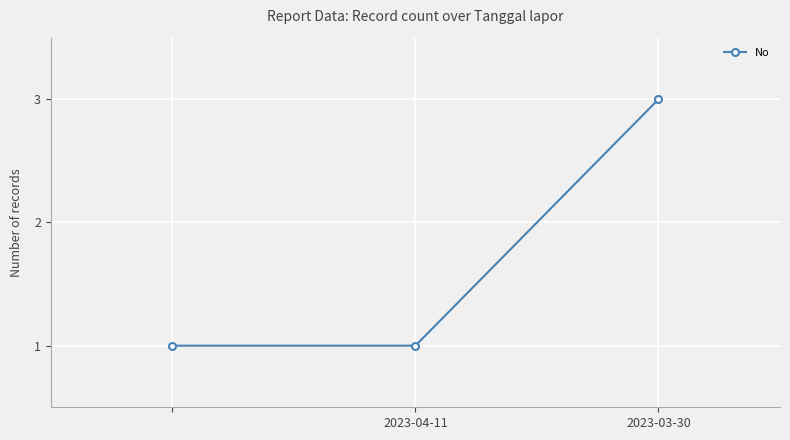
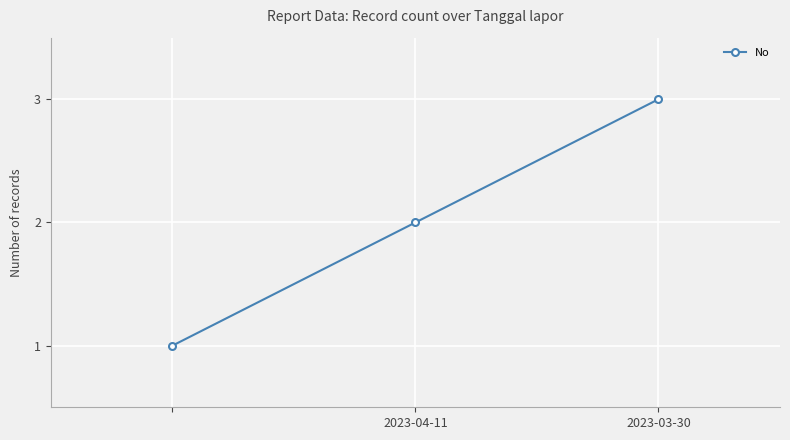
  {
-   "2023-04-11": 1,
+   "2023-04-11": 2,
    "2023-03-30": 3
  }
